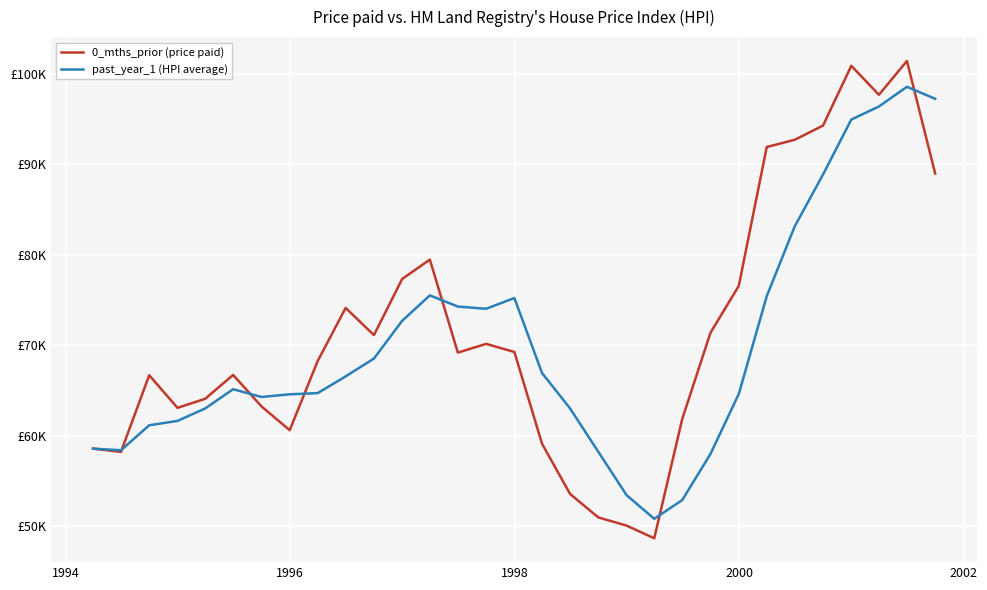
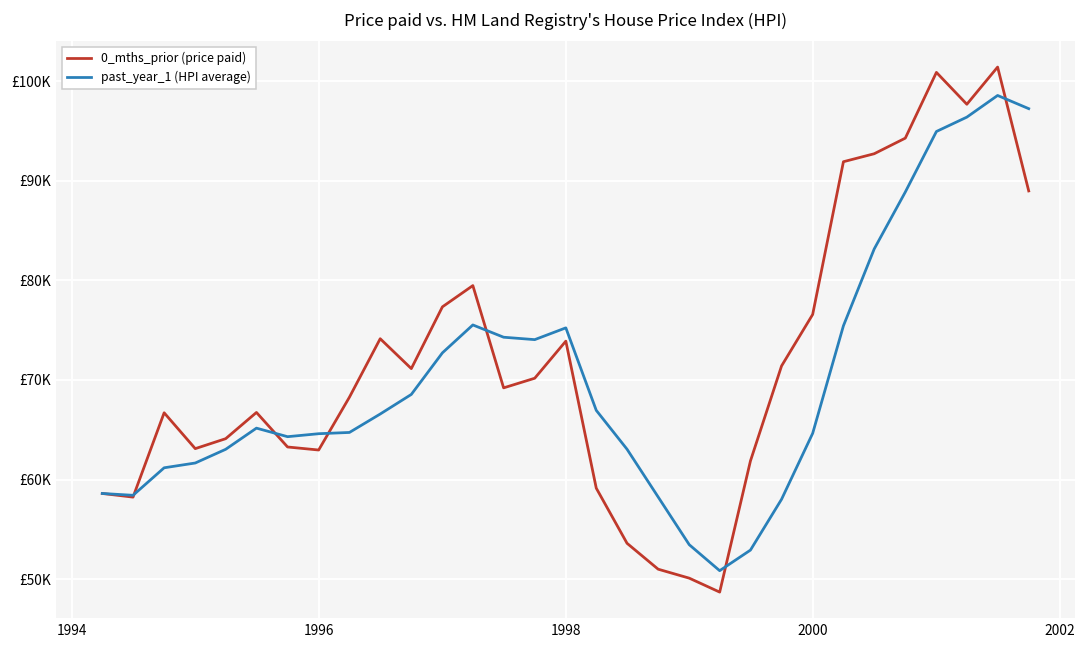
  {
    "0_mths_prior (price paid)": {
-     "1996": "£61000",
-     "1998": "£69000",
+     "1996": "£63000",
+     "1998": "£74000",
      "2000": "£77000"
    },
    "past_year_1 (HPI average)": {
      "1996": "£65000",
      "1998": "£75000",
      "2000": "£65000"
    }
  }
